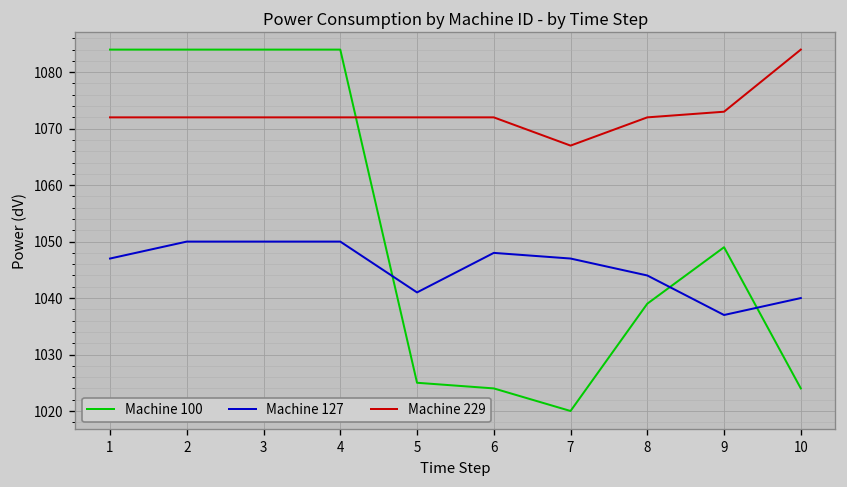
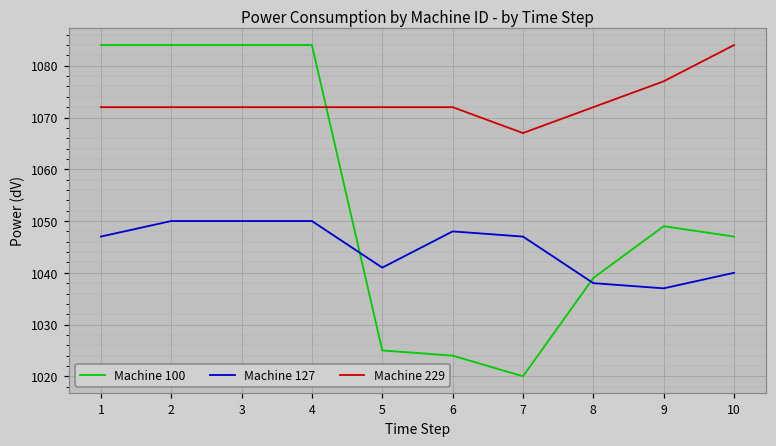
  {
    "Machine 100": {
      "1": 1084,
      "2": 1084,
      "3": 1084,
      "4": 1084,
      "5": 1025,
      "6": 1024,
      "7": 1020,
      "8": 1039,
      "9": 1049,
-     "10": 1024
+     "10": 1047
    },
    "Machine 127": {
      "1": 1047,
      "2": 1050,
      "3": 1050,
      "4": 1050,
      "5": 1041,
      "6": 1048,
      "7": 1047,
-     "8": 1044,
+     "8": 1038,
      "9": 1037,
      "10": 1040
    },
    "Machine 229": {
      "1": 1072,
      "2": 1072,
      "3": 1072,
      "4": 1072,
      "5": 1072,
      "6": 1072,
      "7": 1067,
      "8": 1072,
-     "9": 1073,
+     "9": 1077,
      "10": 1084
    }
  }
